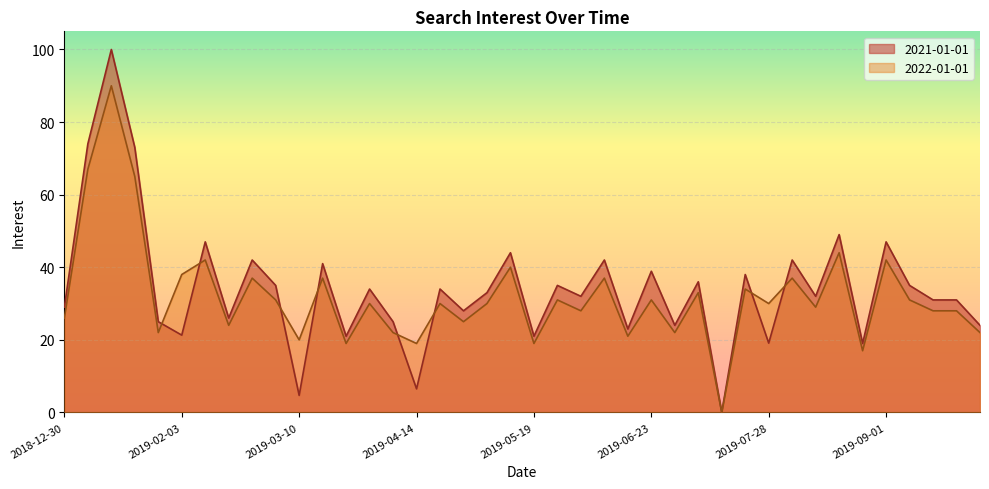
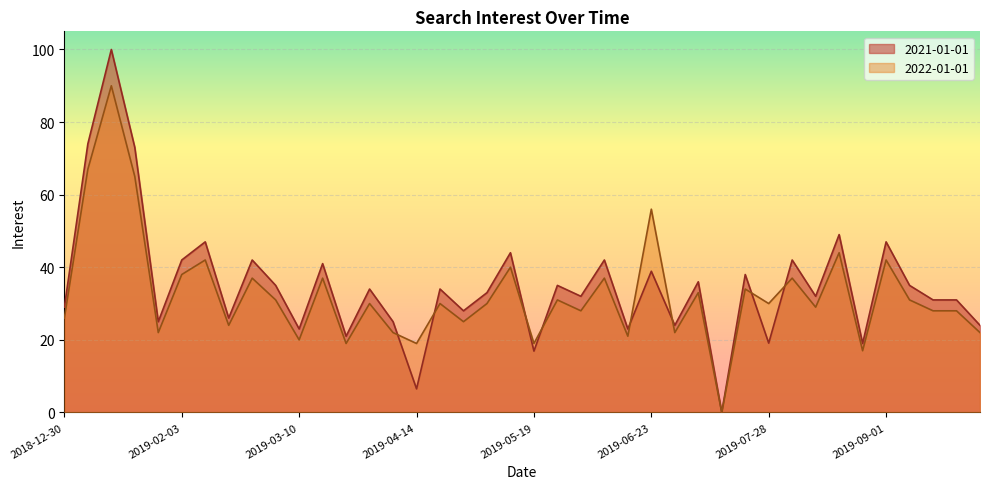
  {
    "2021-01-01": {
      "2018-12-30": 29,
-     "2019-02-03": 21,
-     "2019-03-10": 5,
+     "2019-02-03": 42,
+     "2019-03-10": 23,
      "2019-04-14": 7,
-     "2019-05-19": 21,
+     "2019-05-19": 17,
      "2019-06-23": 39,
      "2019-07-28": 19,
      "2019-09-01": 47
    },
    "2022-01-01": {
      "2018-12-30": 26,
      "2019-02-03": 38,
      "2019-03-10": 20,
      "2019-04-14": 19,
      "2019-05-19": 19,
-     "2019-06-23": 31,
+     "2019-06-23": 56,
      "2019-07-28": 30,
      "2019-09-01": 42
    }
  }
